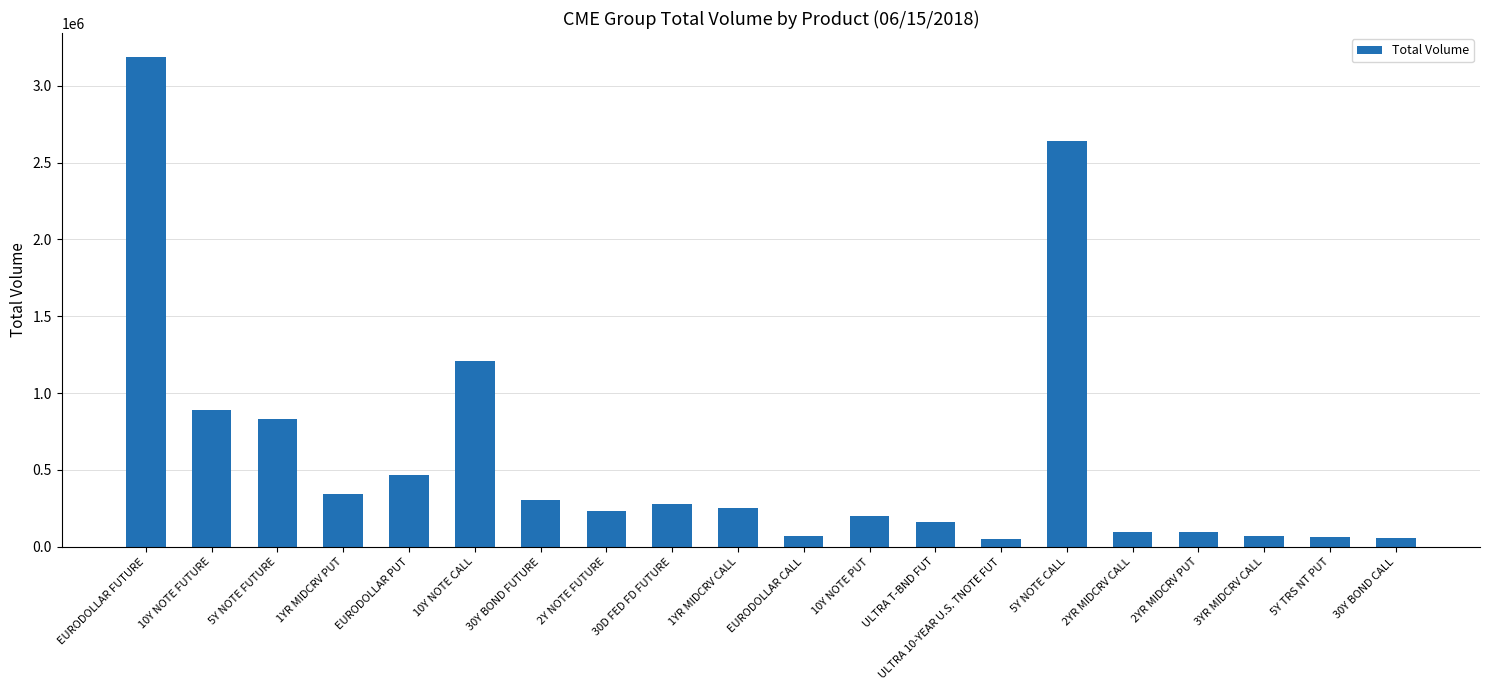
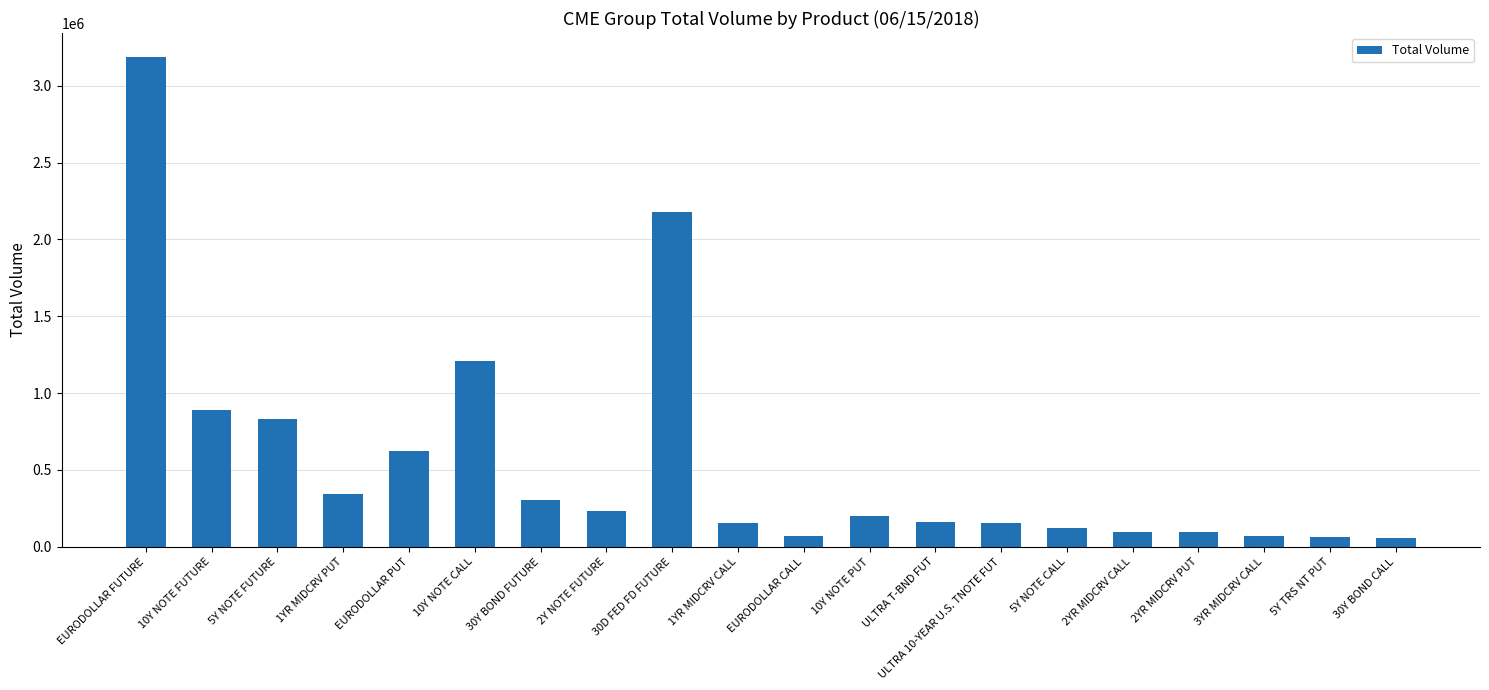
  {
    "EURODOLLAR FUTURE": 3180000,
    "10Y NOTE FUTURE": 890000,
    "5Y NOTE FUTURE": 830000,
    "1YR MIDCRV PUT": 340000,
-   "EURODOLLAR PUT": 470000,
+   "EURODOLLAR PUT": 620000,
    "10Y NOTE CALL": 1210000,
    "30Y BOND FUTURE": 310000,
    "2Y NOTE FUTURE": 230000,
-   "30D FED FD FUTURE": 280000,
-   "1YR MIDCRV CALL": 250000,
+   "30D FED FD FUTURE": 2180000,
+   "1YR MIDCRV CALL": 150000,
    "EURODOLLAR CALL": 70000,
    "10Y NOTE PUT": 200000,
    "ULTRA T-BND FUT": 160000,
-   "ULTRA 10-YEAR U.S. TNOTE FUT": 50000,
-   "5Y NOTE CALL": 2640000,
+   "ULTRA 10-YEAR U.S. TNOTE FUT": 160000,
+   "5Y NOTE CALL": 120000,
    "2YR MIDCRV CALL": 100000,
    "2YR MIDCRV PUT": 100000,
    "3YR MIDCRV CALL": 70000,
    "5Y TRS NT PUT": 60000,
    "30Y BOND CALL": 60000
  }
